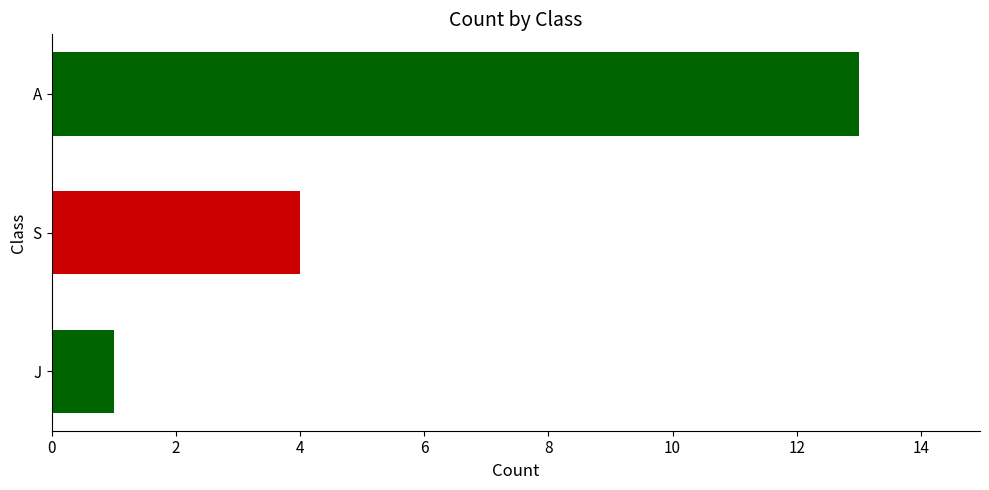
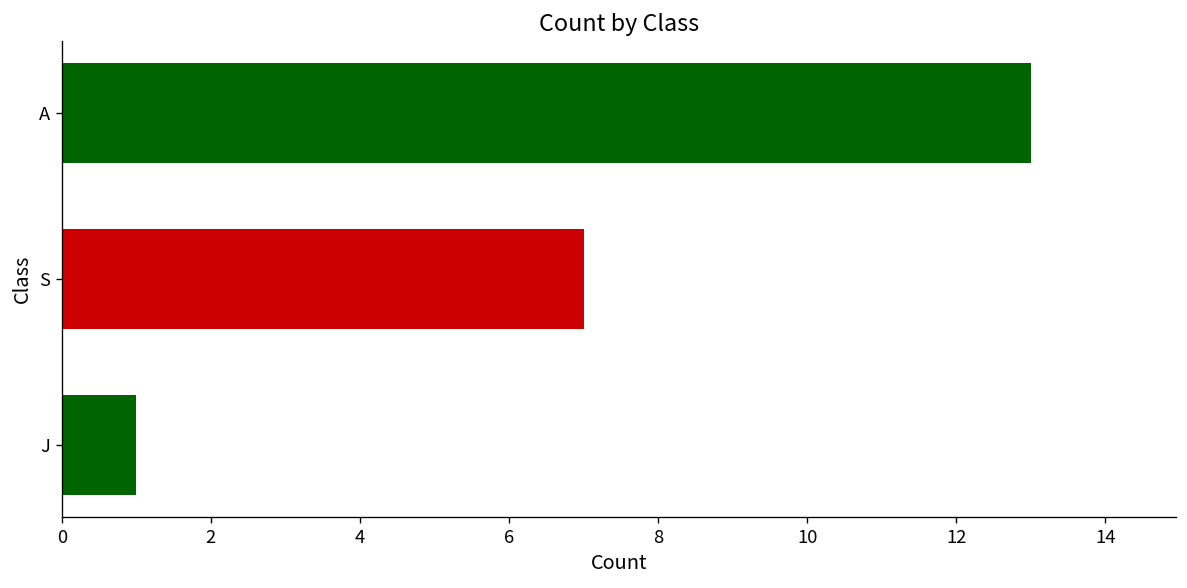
  {
    "A": 13,
-   "S": 4,
+   "S": 7,
    "J": 1
  }
